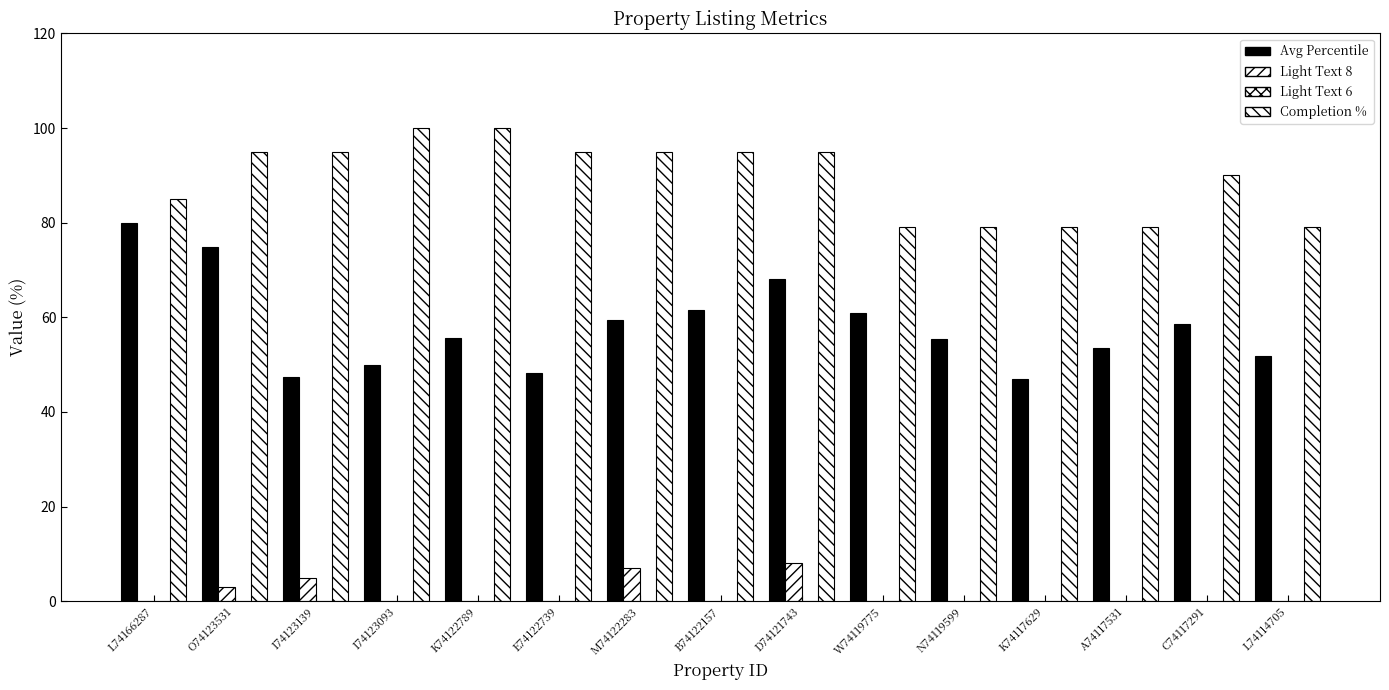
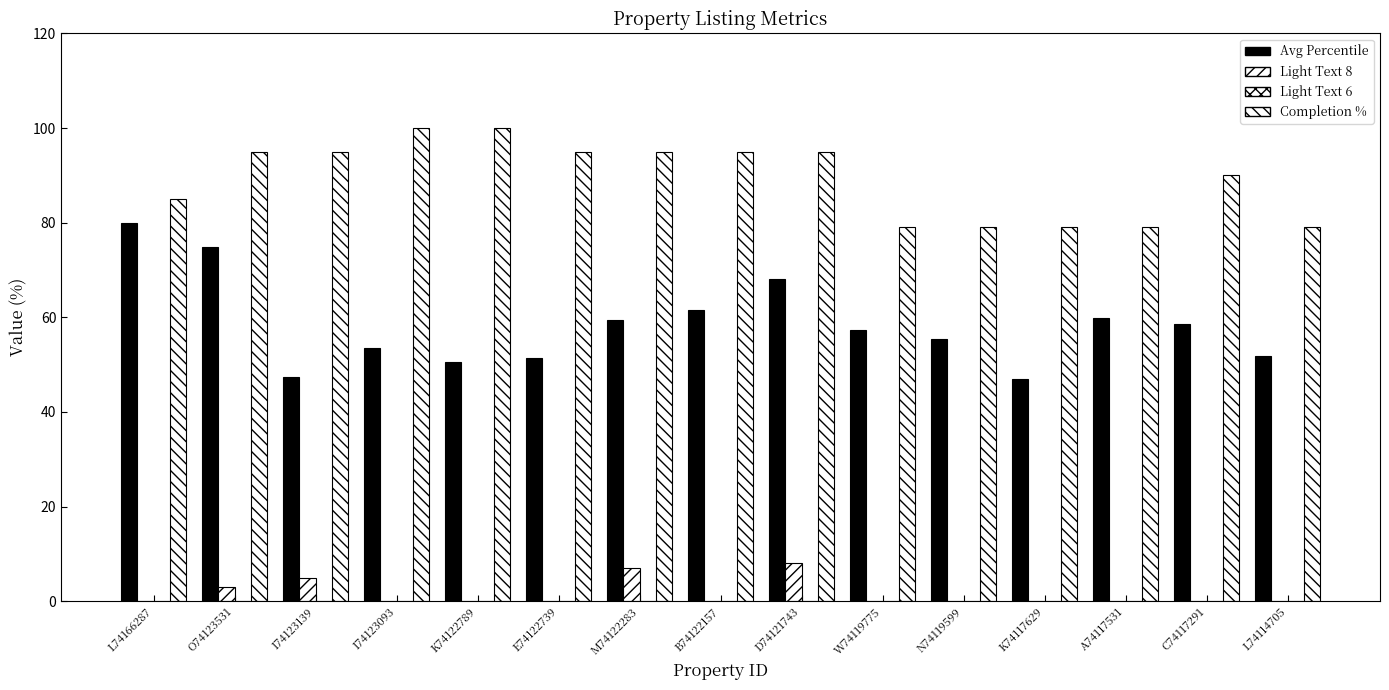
  {
    "Avg Percentile": {
      "L74166287": 80,
      "O74123531": 75,
      "I74123139": 47,
-     "I74123093": 50,
-     "K74122789": 56,
-     "E74122739": 48,
+     "I74123093": 54,
+     "K74122789": 51,
+     "E74122739": 51,
      "M74122283": 59,
      "B74122157": 62,
      "D74121743": 68,
-     "W74119775": 61,
+     "W74119775": 57,
      "N74119599": 55,
      "K74117629": 47,
-     "A74117531": 54,
+     "A74117531": 60,
      "C74117291": 59,
      "L74114705": 52
    }
  }
